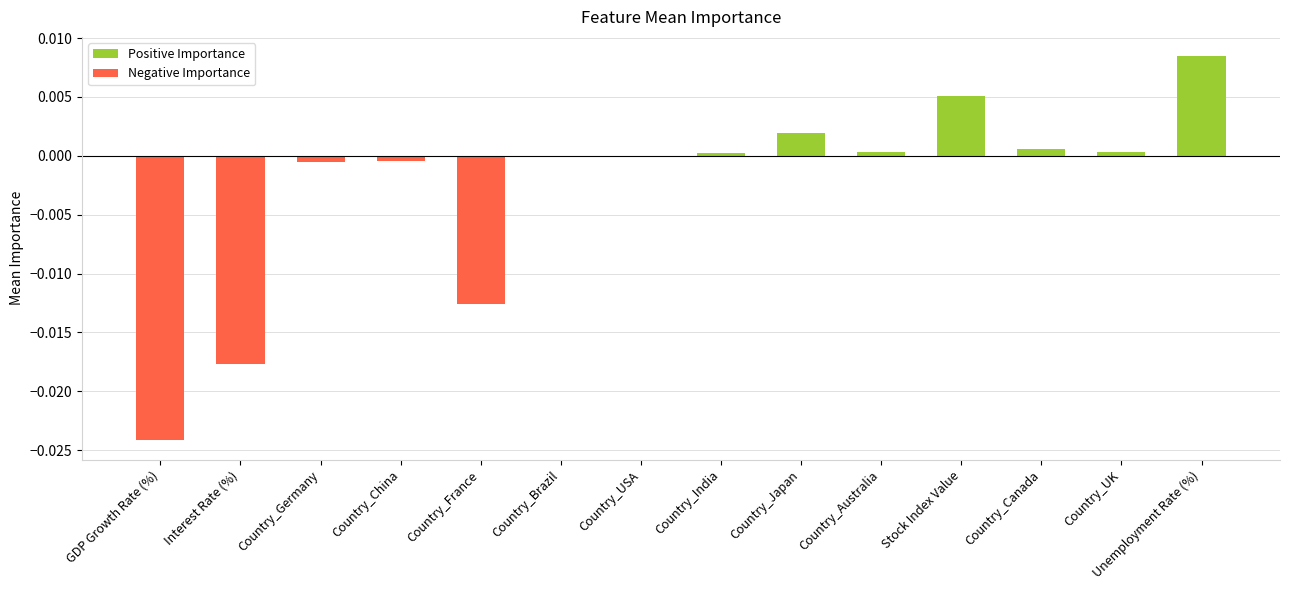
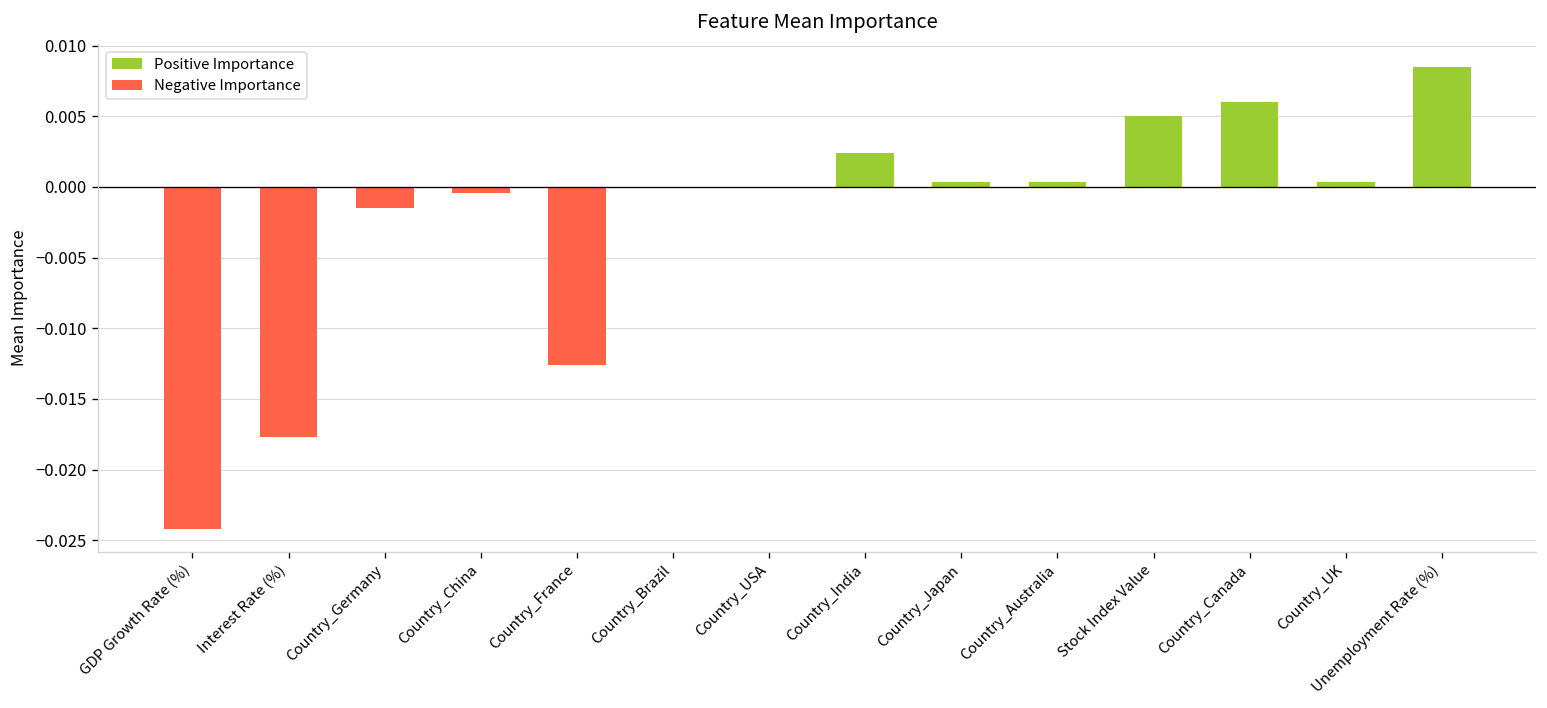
  {
    "GDP Growth Rate (%)": -0.0242,
    "Interest Rate (%)": -0.0177,
-   "Country_Germany": -0.0005,
+   "Country_Germany": -0.0015,
    "Country_China": -0.0004,
    "Country_France": -0.0126,
    "Country_Brazil": 0.0000,
-   "Country_India": 0.0002,
-   "Country_Japan": 0.0019,
+   "Country_India": 0.0024,
+   "Country_Japan": 0.0003,
    "Country_Australia": 0.0003,
    "Stock Index Value": 0.0051,
-   "Country_Canada": 0.0006,
+   "Country_Canada": 0.0060,
    "Country_UK": 0.0003,
    "Unemployment Rate (%)": 0.0085
  }
